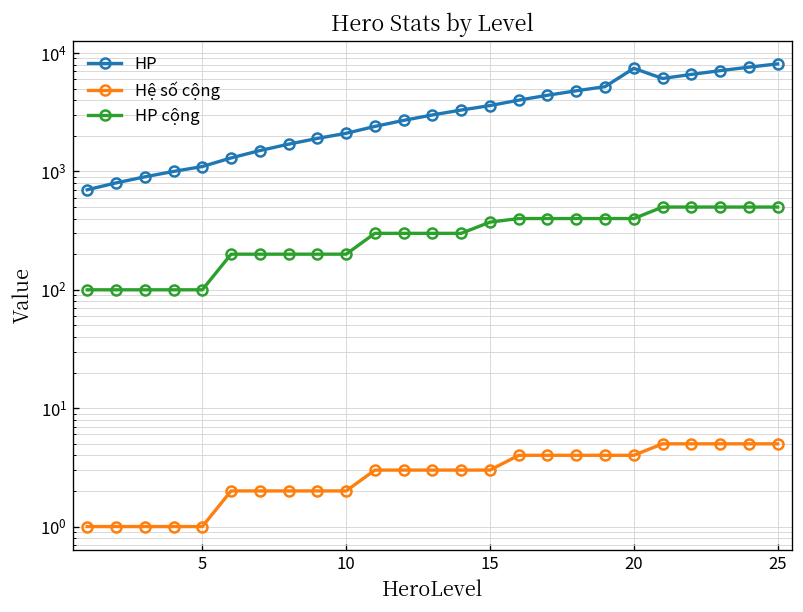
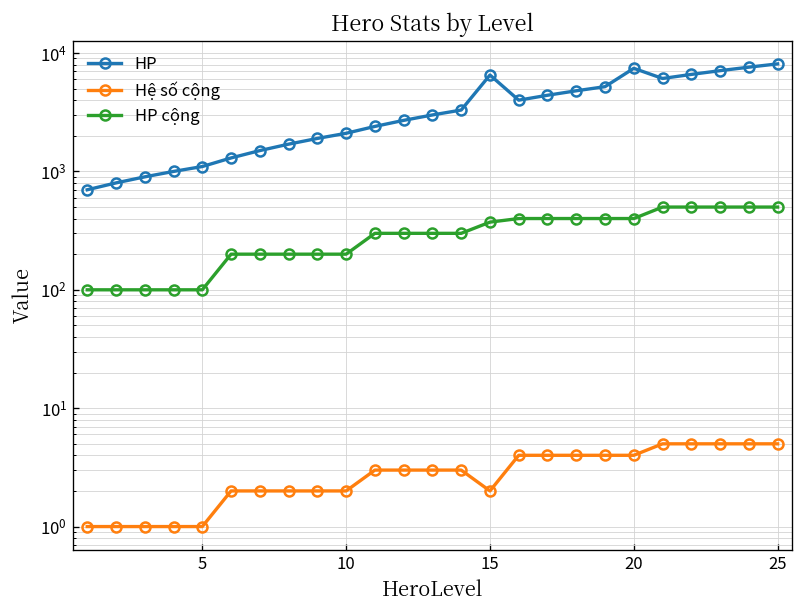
  {
    "HP": {
      "5": 1100,
      "10": 2100,
-     "15": 3600,
+     "15": 7000,
      "20": 7000,
      "25": 8000
    },
    "Hệ số cộng": {
      "5": 1,
      "10": 2,
-     "15": 3,
+     "15": 2,
      "20": 4,
      "25": 5
    },
    "HP cộng": {
      "5": 100,
      "10": 200,
      "15": 370,
      "20": 400,
      "25": 500
    }
  }
